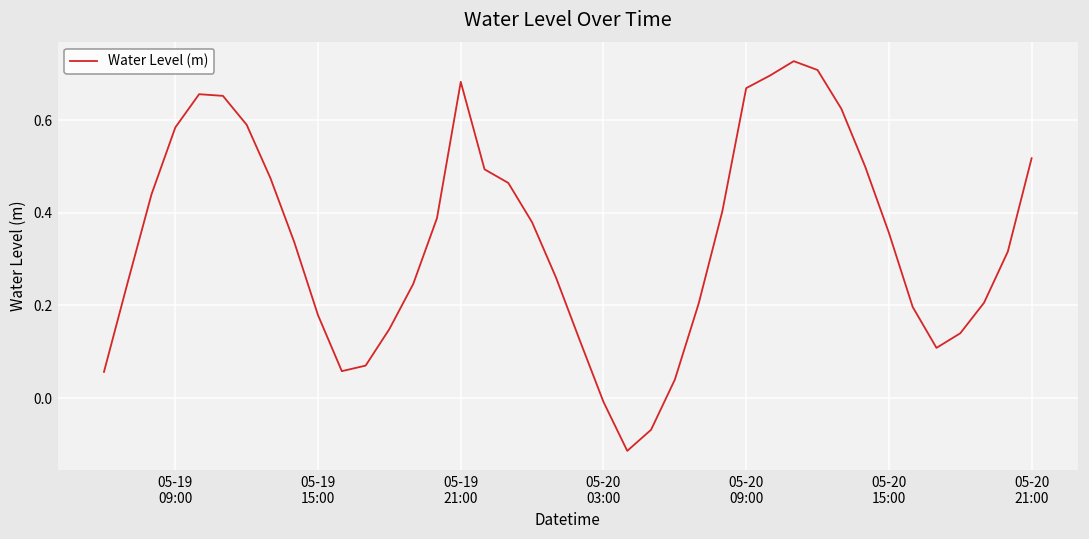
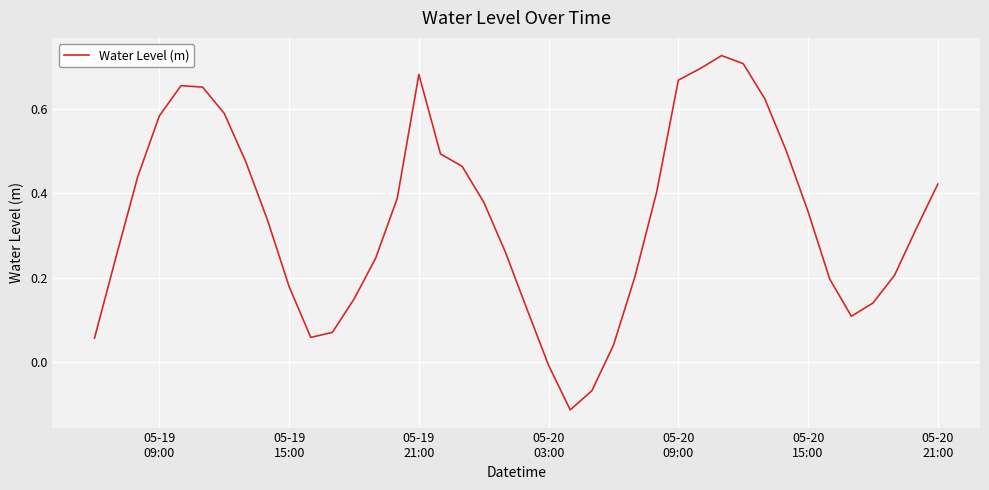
  {
    "05-19 09:00": 0.58,
    "05-19 15:00": 0.18,
    "05-19 21:00": 0.68,
    "05-20 03:00": -0.01,
    "05-20 09:00": 0.67,
    "05-20 15:00": 0.36,
-   "05-20 21:00": 0.52
+   "05-20 21:00": 0.42
  }
